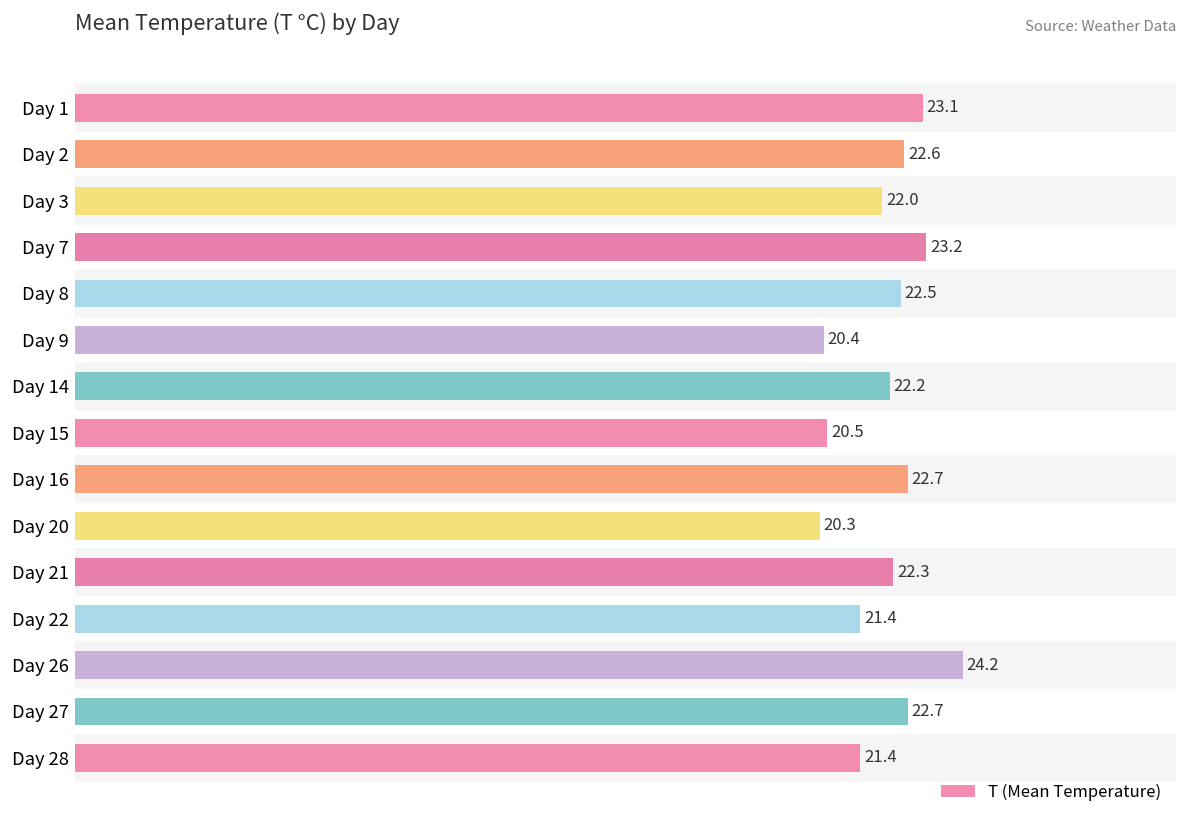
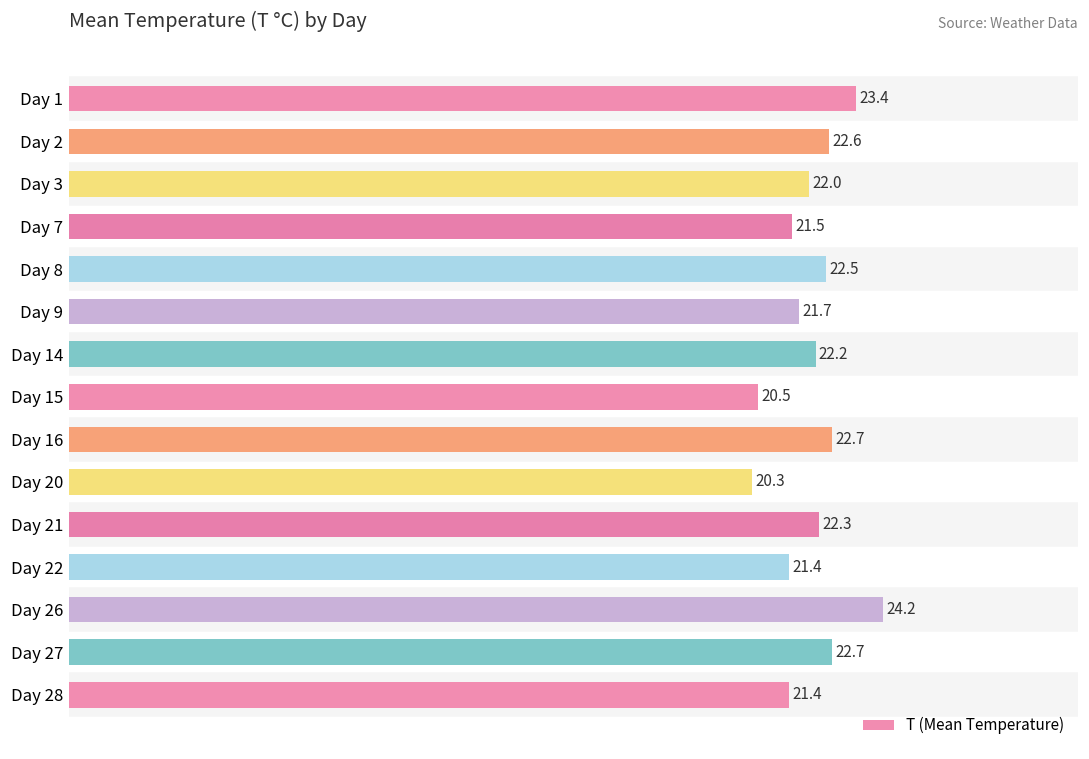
  {
-   "Day 1": 23.1,
+   "Day 1": 23.4,
    "Day 2": 22.6,
    "Day 3": 22.0,
-   "Day 7": 23.2,
+   "Day 7": 21.5,
    "Day 8": 22.5,
-   "Day 9": 20.4,
+   "Day 9": 21.7,
    "Day 14": 22.2,
    "Day 15": 20.5,
    "Day 16": 22.7,
    "Day 20": 20.3,
    "Day 21": 22.3,
    "Day 22": 21.4,
    "Day 26": 24.2,
    "Day 27": 22.7,
    "Day 28": 21.4
  }
